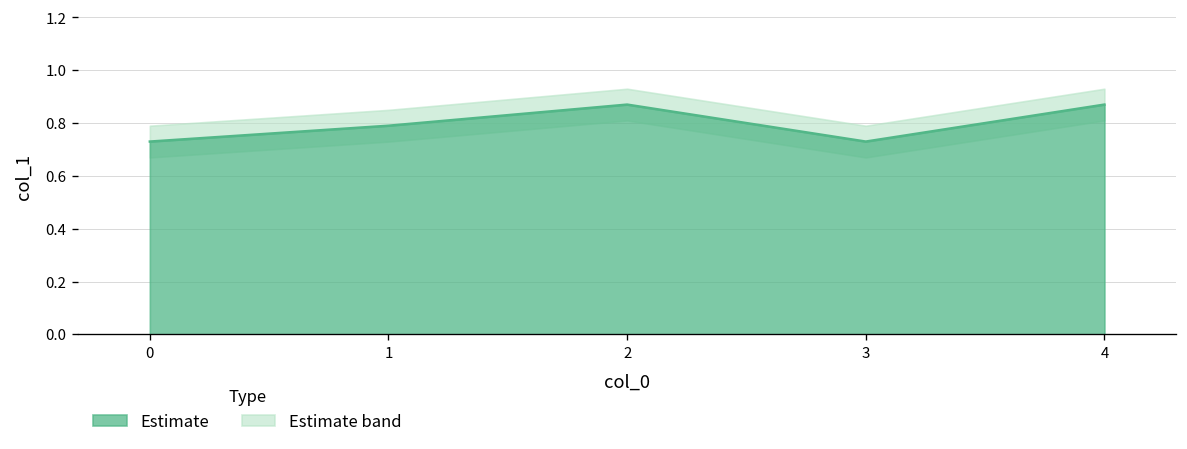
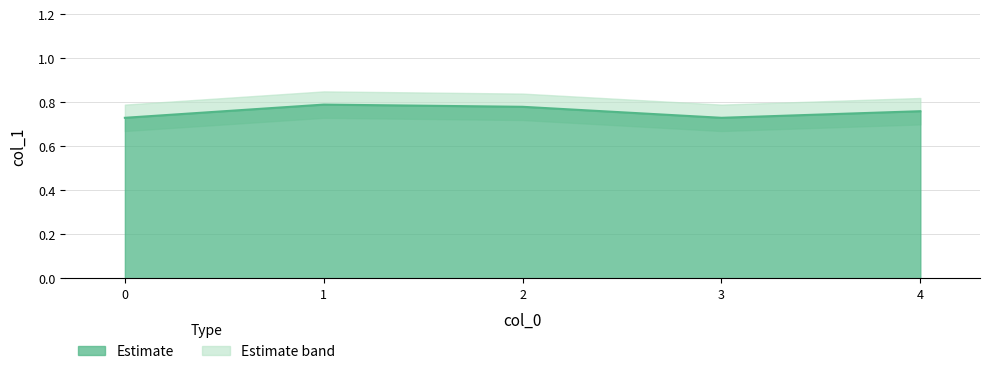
  {
    "Estimate": {
      "0": 0.73,
      "1": 0.79,
-     "2": 0.87,
+     "2": 0.78,
      "3": 0.73,
-     "4": 0.87
+     "4": 0.76
    }
  }
